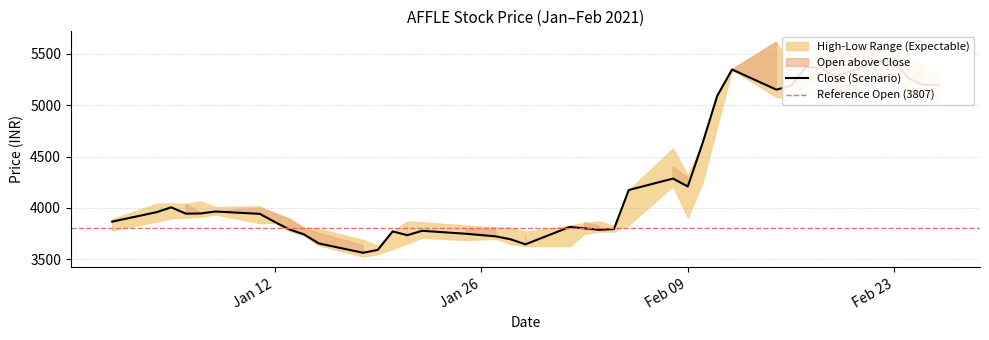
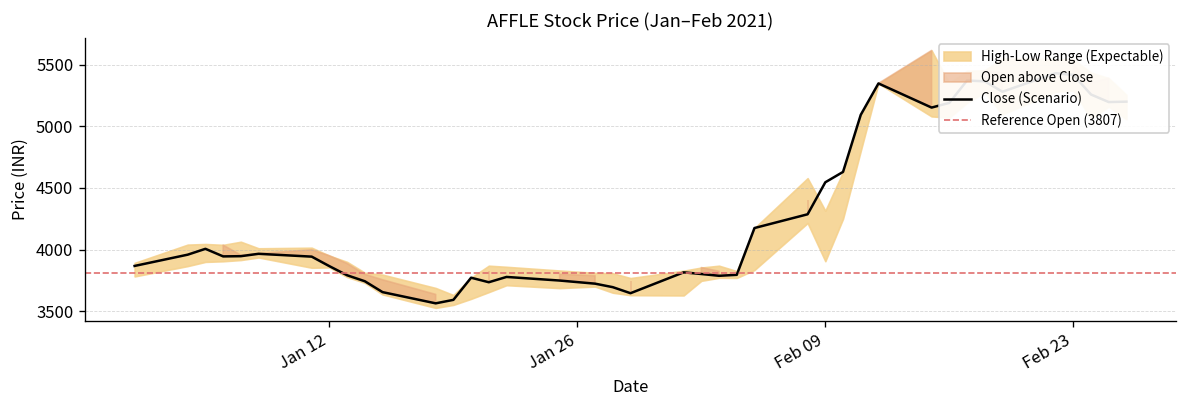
  {
    "Close (Scenario)": {
      "Jan 12": 3870,
-     "Feb 09": 4210
+     "Feb 09": 4550
    }
  }
